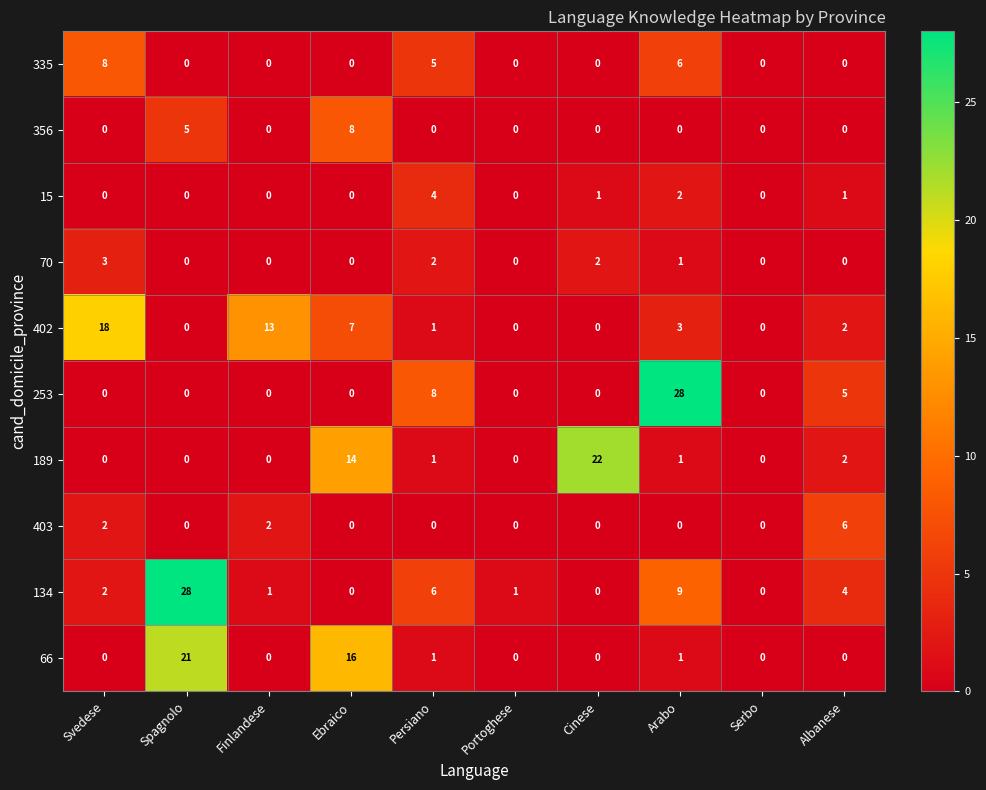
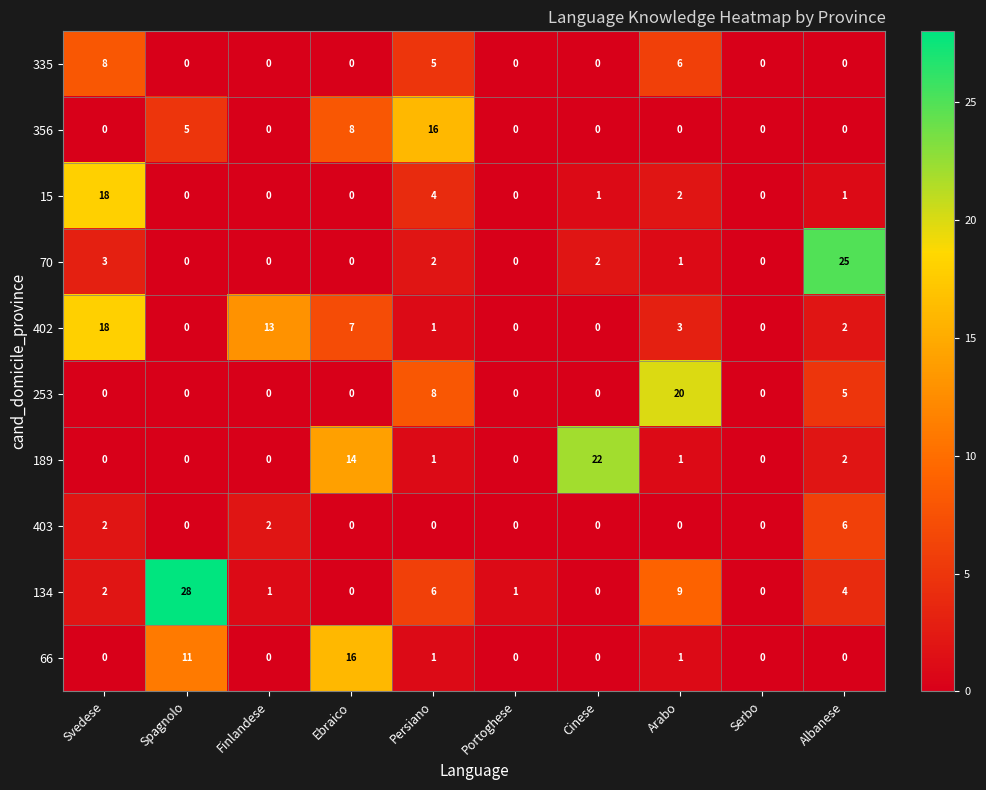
  {
    "335": {
      "Svedese": 8,
      "Spagnolo": 0,
      "Finlandese": 0,
      "Ebraico": 0,
      "Persiano": 5,
      "Portoghese": 0,
      "Cinese": 0,
      "Arabo": 6,
      "Serbo": 0,
      "Albanese": 0
    },
    "356": {
      "Svedese": 0,
      "Spagnolo": 5,
      "Finlandese": 0,
      "Ebraico": 8,
-     "Persiano": 0,
+     "Persiano": 16,
      "Portoghese": 0,
      "Cinese": 0,
      "Arabo": 0,
      "Serbo": 0,
      "Albanese": 0
    },
    "15": {
-     "Svedese": 0,
+     "Svedese": 18,
      "Spagnolo": 0,
      "Finlandese": 0,
      "Ebraico": 0,
      "Persiano": 4,
      "Portoghese": 0,
      "Cinese": 1,
      "Arabo": 2,
      "Serbo": 0,
      "Albanese": 1
    },
    "70": {
      "Svedese": 3,
      "Spagnolo": 0,
      "Finlandese": 0,
      "Ebraico": 0,
      "Persiano": 2,
      "Portoghese": 0,
      "Cinese": 2,
      "Arabo": 1,
      "Serbo": 0,
-     "Albanese": 0
+     "Albanese": 25
    },
    "402": {
      "Svedese": 18,
      "Spagnolo": 0,
      "Finlandese": 13,
      "Ebraico": 7,
      "Persiano": 1,
      "Portoghese": 0,
      "Cinese": 0,
      "Arabo": 3,
      "Serbo": 0,
      "Albanese": 2
    },
    "253": {
      "Svedese": 0,
      "Spagnolo": 0,
      "Finlandese": 0,
      "Ebraico": 0,
      "Persiano": 8,
      "Portoghese": 0,
      "Cinese": 0,
-     "Arabo": 28,
+     "Arabo": 20,
      "Serbo": 0,
      "Albanese": 5
    },
    "189": {
      "Svedese": 0,
      "Spagnolo": 0,
      "Finlandese": 0,
      "Ebraico": 14,
      "Persiano": 1,
      "Portoghese": 0,
      "Cinese": 22,
      "Arabo": 1,
      "Serbo": 0,
      "Albanese": 2
    },
    "403": {
      "Svedese": 2,
      "Spagnolo": 0,
      "Finlandese": 2,
      "Ebraico": 0,
      "Persiano": 0,
      "Portoghese": 0,
      "Cinese": 0,
      "Arabo": 0,
      "Serbo": 0,
      "Albanese": 6
    },
    "134": {
      "Svedese": 2,
      "Spagnolo": 28,
      "Finlandese": 1,
      "Ebraico": 0,
      "Persiano": 6,
      "Portoghese": 1,
      "Cinese": 0,
      "Arabo": 9,
      "Serbo": 0,
      "Albanese": 4
    },
    "66": {
      "Svedese": 0,
-     "Spagnolo": 21,
+     "Spagnolo": 11,
      "Finlandese": 0,
      "Ebraico": 16,
      "Persiano": 1,
      "Portoghese": 0,
      "Cinese": 0,
      "Arabo": 1,
      "Serbo": 0,
      "Albanese": 0
    }
  }
